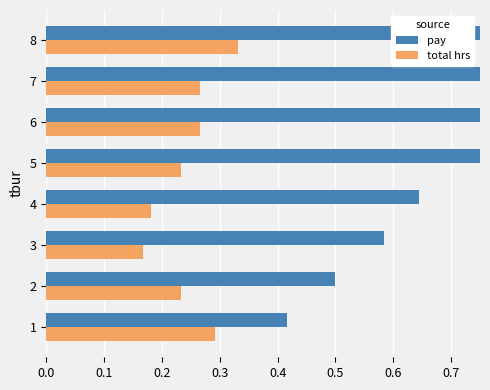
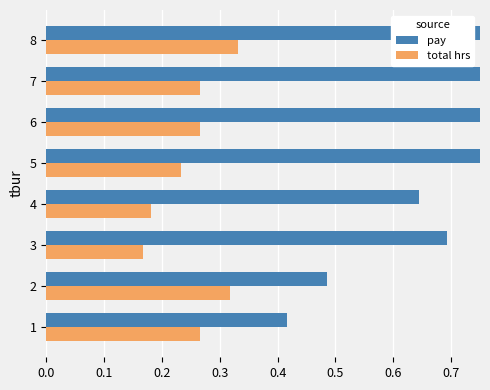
  {
    "pay": {
      "5": 0.75,
      "4": 0.64,
-     "3": 0.58,
-     "2": 0.50,
+     "3": 0.69,
+     "2": 0.49,
      "1": 0.42
    },
    "total hrs": {
      "8": 0.33,
      "7": 0.27,
      "6": 0.27,
      "5": 0.23,
      "4": 0.18,
      "3": 0.17,
-     "2": 0.23,
-     "1": 0.29
+     "2": 0.32,
+     "1": 0.27
    }
  }
